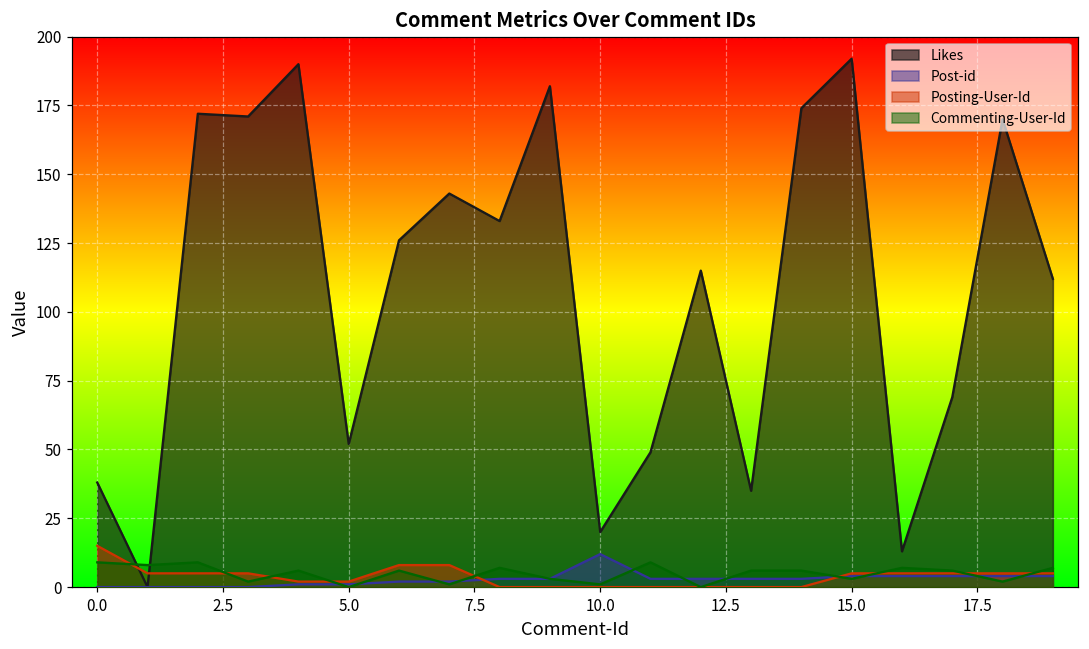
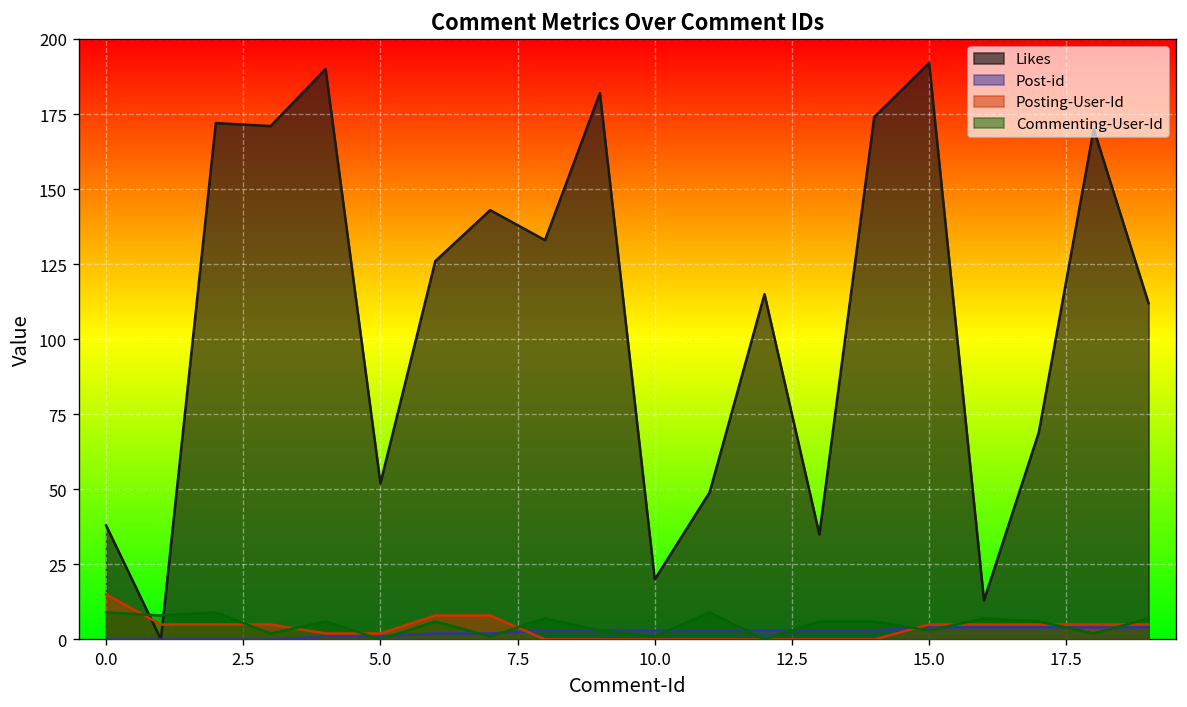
  {
    "Likes": {
      "0.0": 38,
      "5.0": 52,
      "10.0": 20,
      "15.0": 192
    },
    "Post-id": {
      "0.0": 0,
-     "10.0": 12
+     "10.0": 3
    },
    "Posting-User-Id": {
      "0.0": 15
    },
    "Commenting-User-Id": {
      "0.0": 9
    }
  }
